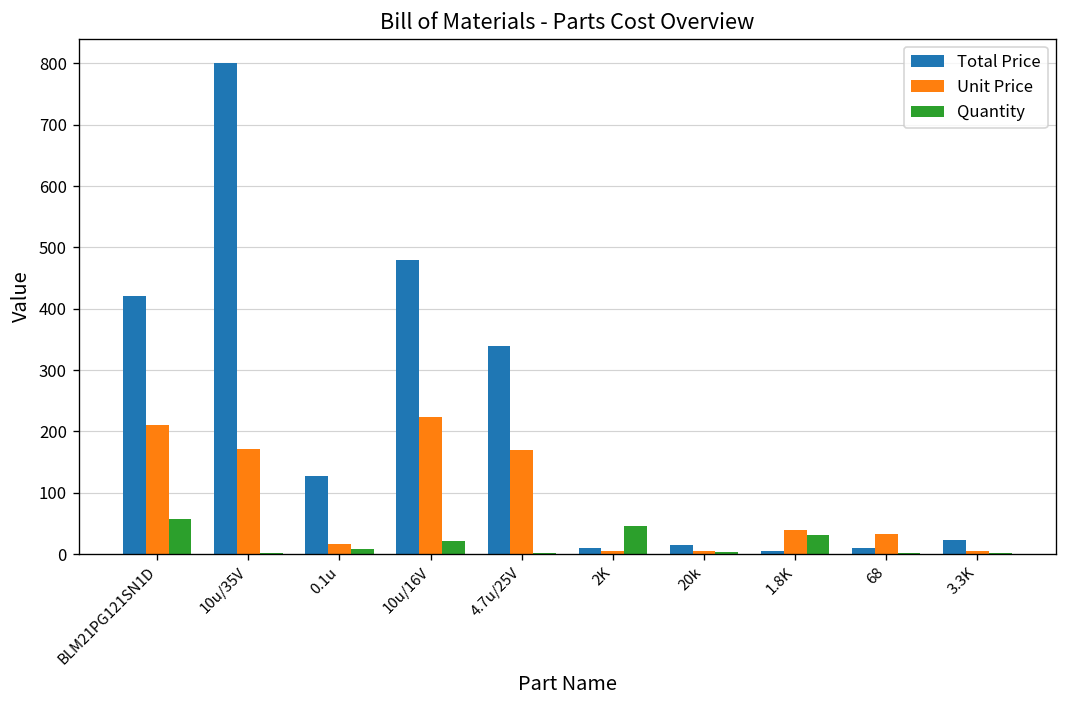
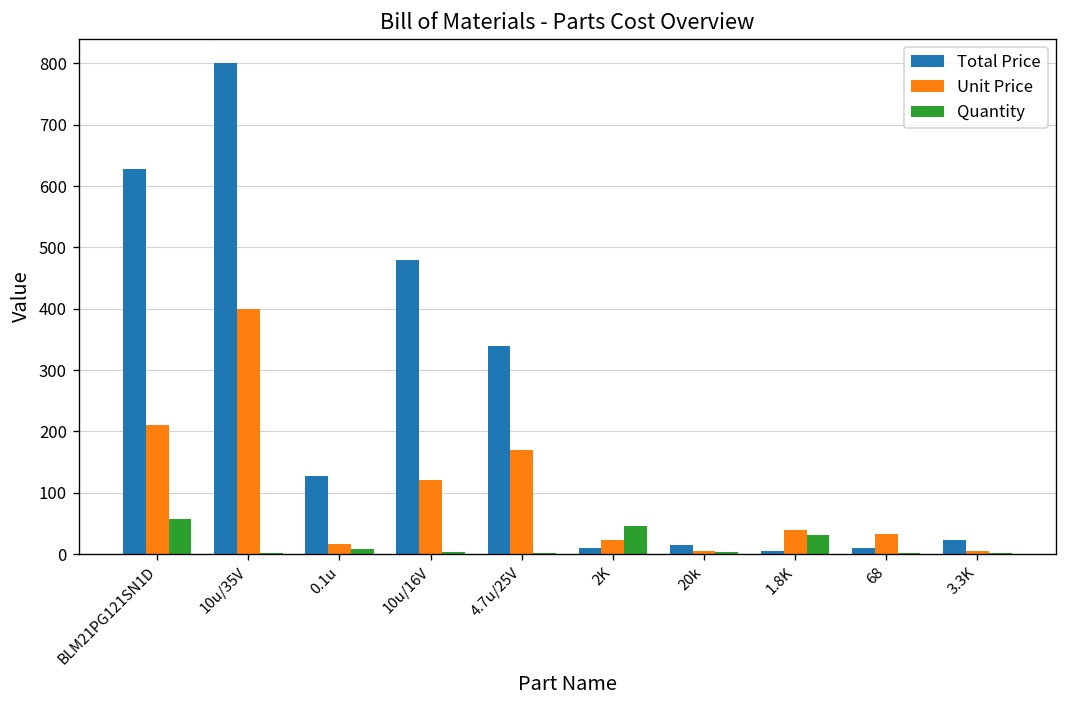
  {
    "Total Price": {
-     "BLM21PG121SN1D": 420,
+     "BLM21PG121SN1D": 630,
      "10u/35V": 800,
      "0.1u": 130,
      "10u/16V": 480,
      "4.7u/25V": 340,
      "2K": 10,
      "20k": 20,
      "1.8K": 10,
      "68": 10,
      "3.3K": 20
    },
    "Unit Price": {
      "BLM21PG121SN1D": 210,
-     "10u/35V": 170,
+     "10u/35V": 400,
      "0.1u": 20,
-     "10u/16V": 220,
+     "10u/16V": 120,
      "4.7u/25V": 170,
-     "2K": 10,
+     "2K": 20,
      "20k": 10,
      "1.8K": 40,
      "68": 30,
      "3.3K": 10
    },
    "Quantity": {
      "BLM21PG121SN1D": 60,
      "0.1u": 10,
-     "10u/16V": 20,
+     "10u/16V": 0,
      "2K": 50,
      "1.8K": 30
    }
  }
